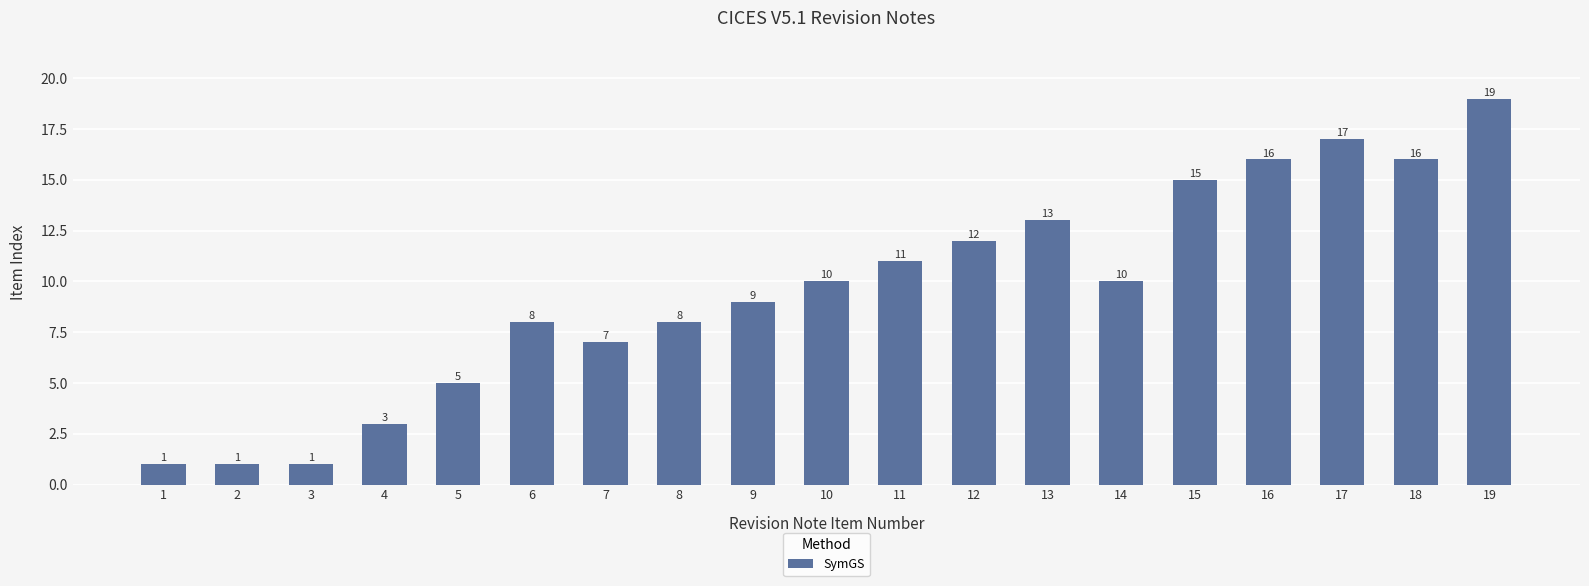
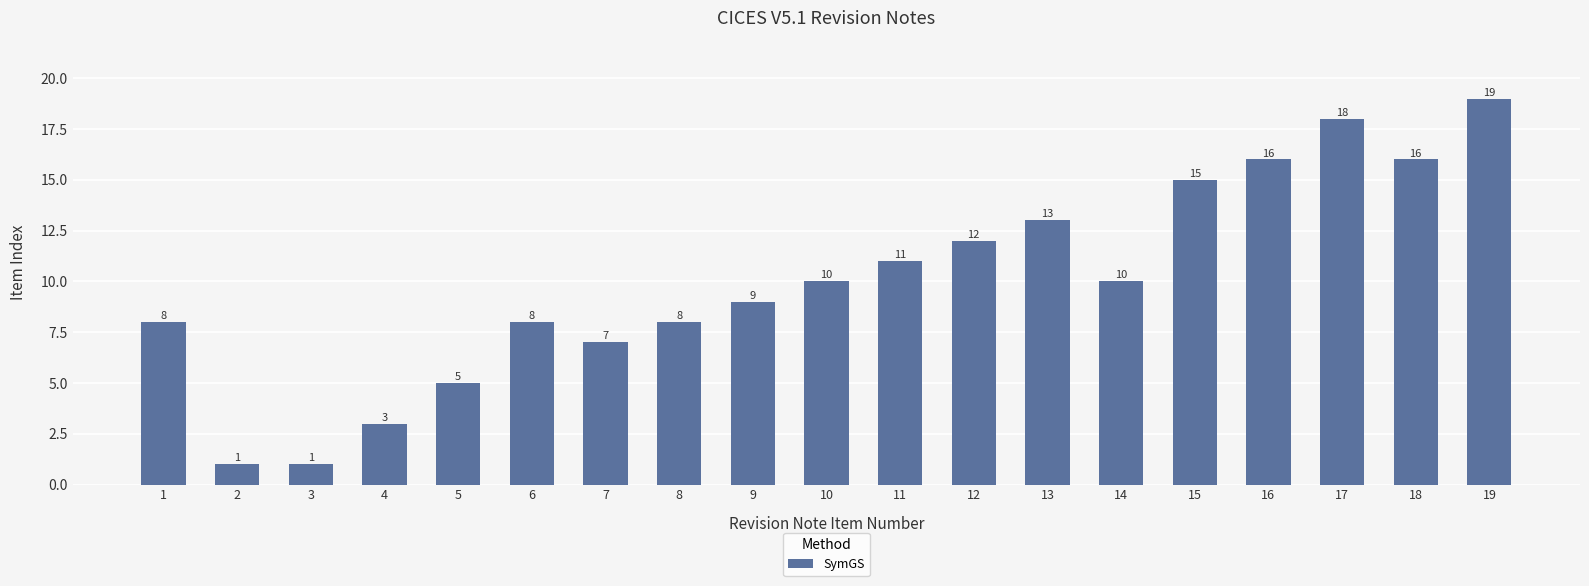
  {
-   "1": 1,
+   "1": 8,
    "2": 1,
    "3": 1,
    "4": 3,
    "5": 5,
    "6": 8,
    "7": 7,
    "8": 8,
    "9": 9,
    "10": 10,
    "11": 11,
    "12": 12,
    "13": 13,
    "14": 10,
    "15": 15,
    "16": 16,
-   "17": 17,
+   "17": 18,
    "18": 16,
    "19": 19
  }
